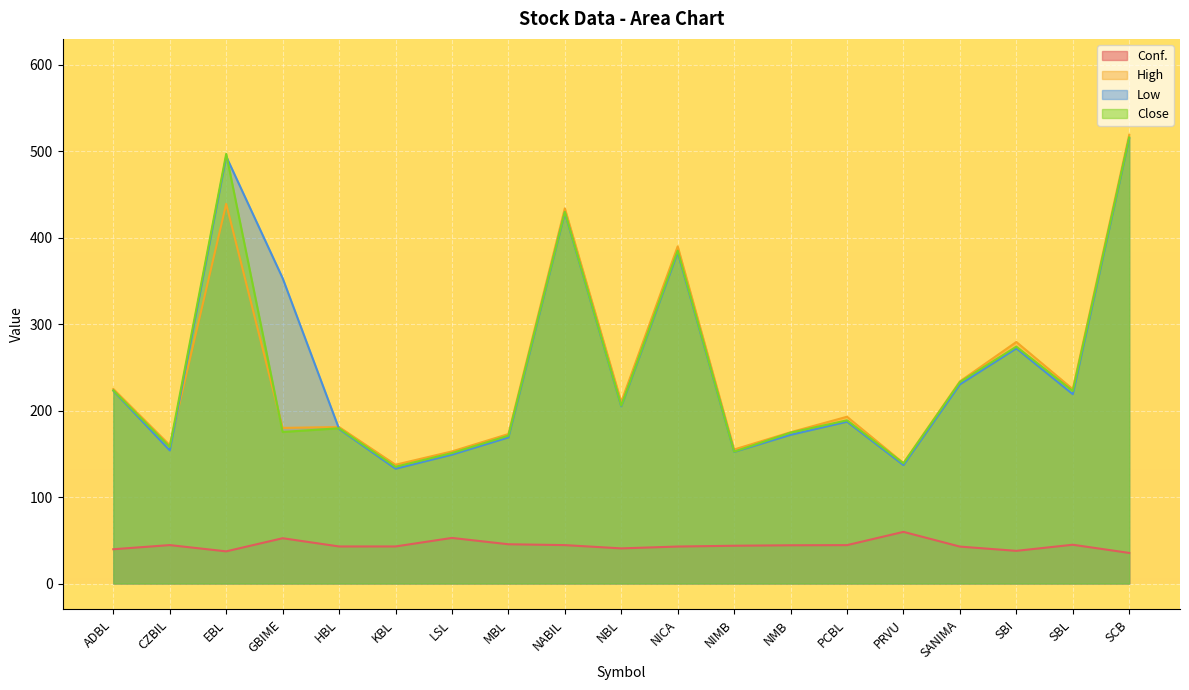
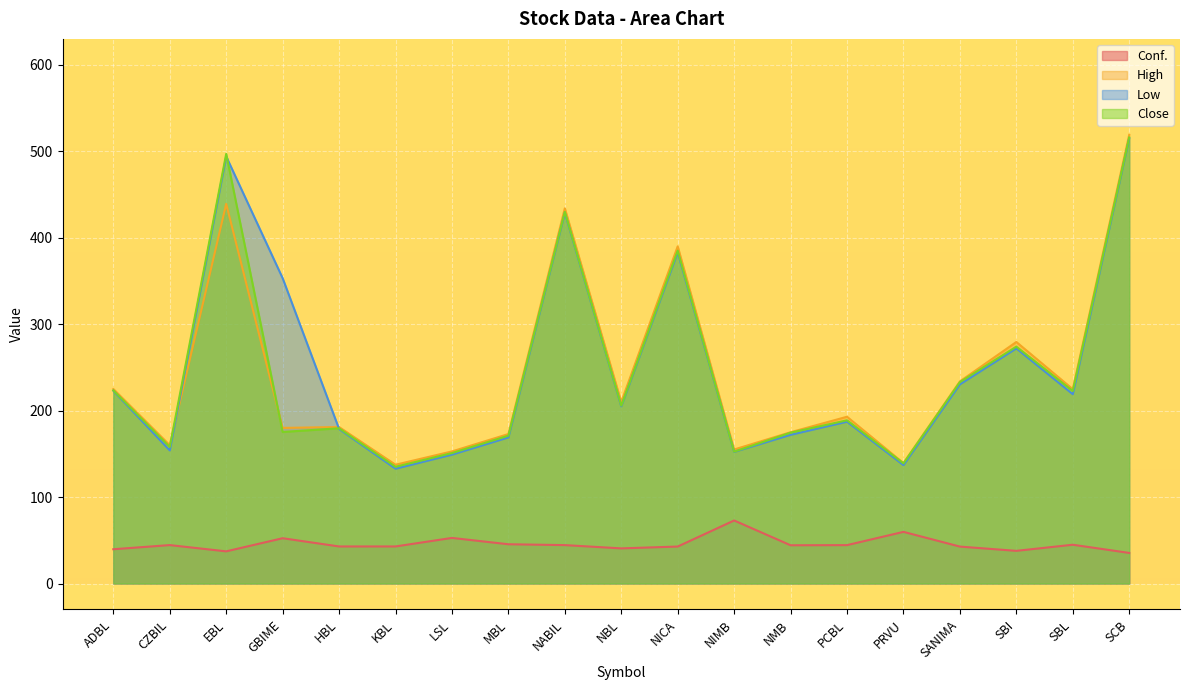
  {
    "Conf.": {
      "ADBL": 40,
      "CZBIL": 40,
      "EBL": 40,
      "GBIME": 50,
      "HBL": 40,
      "KBL": 40,
      "LSL": 50,
      "MBL": 50,
      "NABIL": 40,
      "NBL": 40,
      "NICA": 40,
-     "NIMB": 40,
+     "NIMB": 70,
      "NMB": 40,
      "PCBL": 40,
      "PRVU": 60,
      "SANIMA": 40,
      "SBI": 40,
      "SBL": 40,
      "SCB": 40
    },
    "High": {
      "EBL": 440,
      "GBIME": 180,
      "NABIL": 430,
      "NBL": 210,
      "NICA": 390,
      "PCBL": 190,
      "SBI": 280,
      "SCB": 520
    },
    "Low": {
      "CZBIL": 150,
      "EBL": 490,
      "GBIME": 350,
      "SBL": 220
    },
    "Close": {
      "EBL": 500,
      "GBIME": 180
    }
  }
